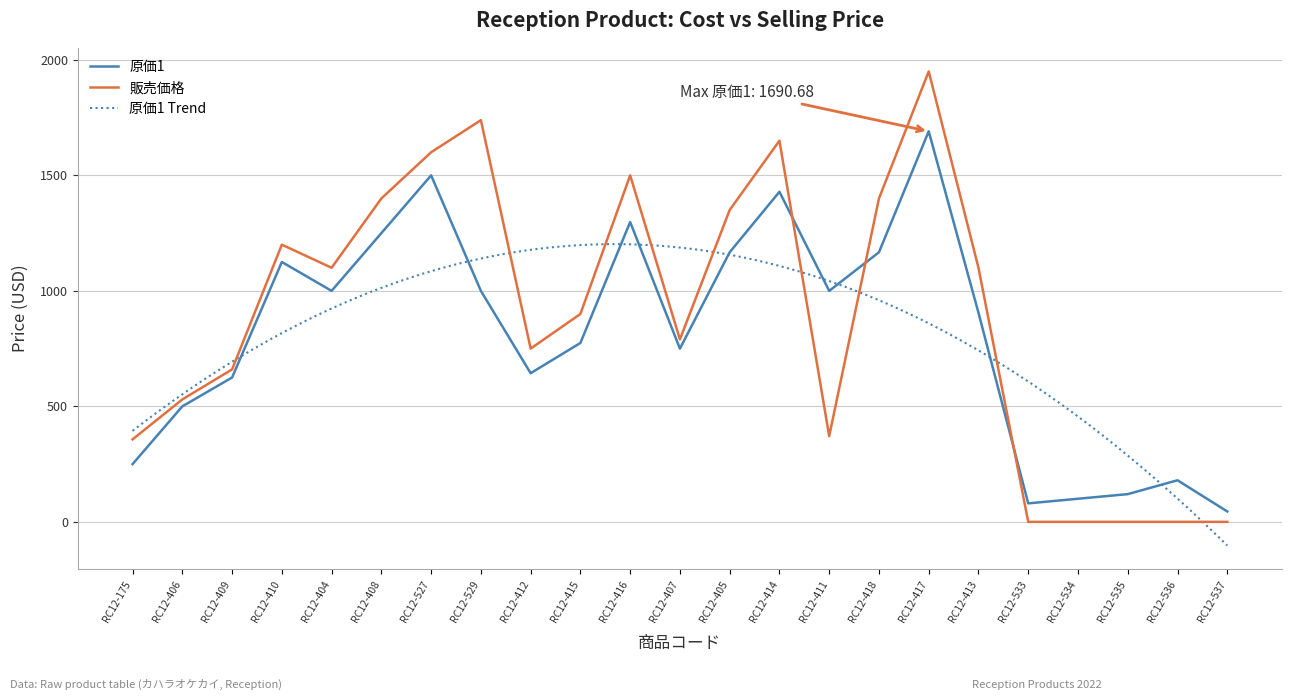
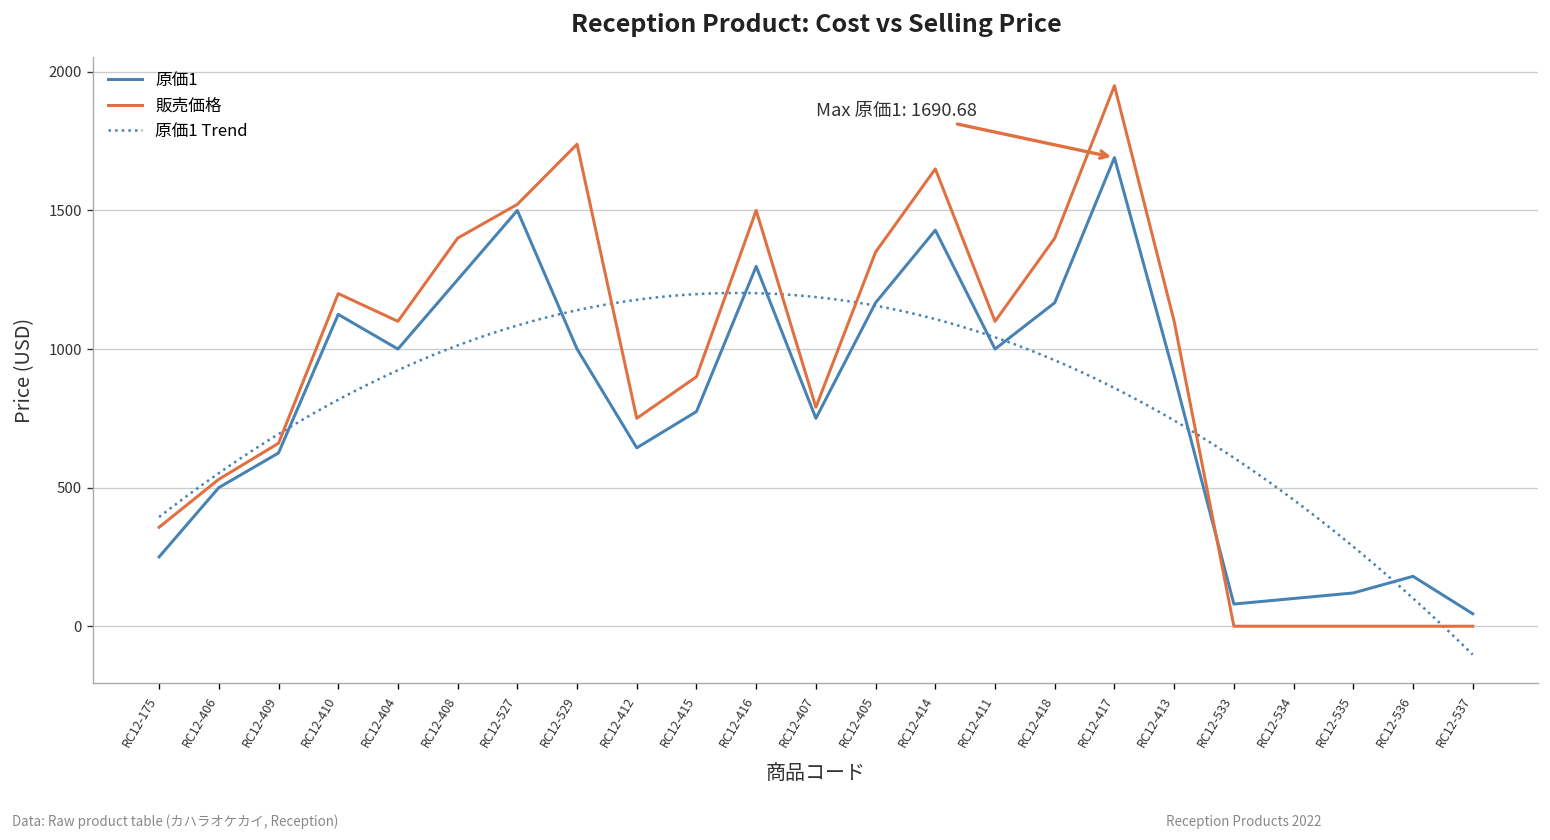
  {
    "販売価格": {
      "RC12-175": 360,
      "RC12-406": 530,
      "RC12-409": 660,
      "RC12-410": 1200,
      "RC12-404": 1100,
      "RC12-408": 1400,
-     "RC12-527": 1600,
+     "RC12-527": 1520,
      "RC12-529": 1740,
      "RC12-412": 750,
      "RC12-415": 900,
      "RC12-416": 1500,
      "RC12-407": 790,
      "RC12-405": 1350,
      "RC12-414": 1650,
-     "RC12-411": 370,
+     "RC12-411": 1100,
      "RC12-418": 1400,
      "RC12-417": 1950,
      "RC12-413": 1100,
      "RC12-533": 0,
      "RC12-534": 0,
      "RC12-535": 0,
      "RC12-536": 0,
      "RC12-537": 0
    }
  }
